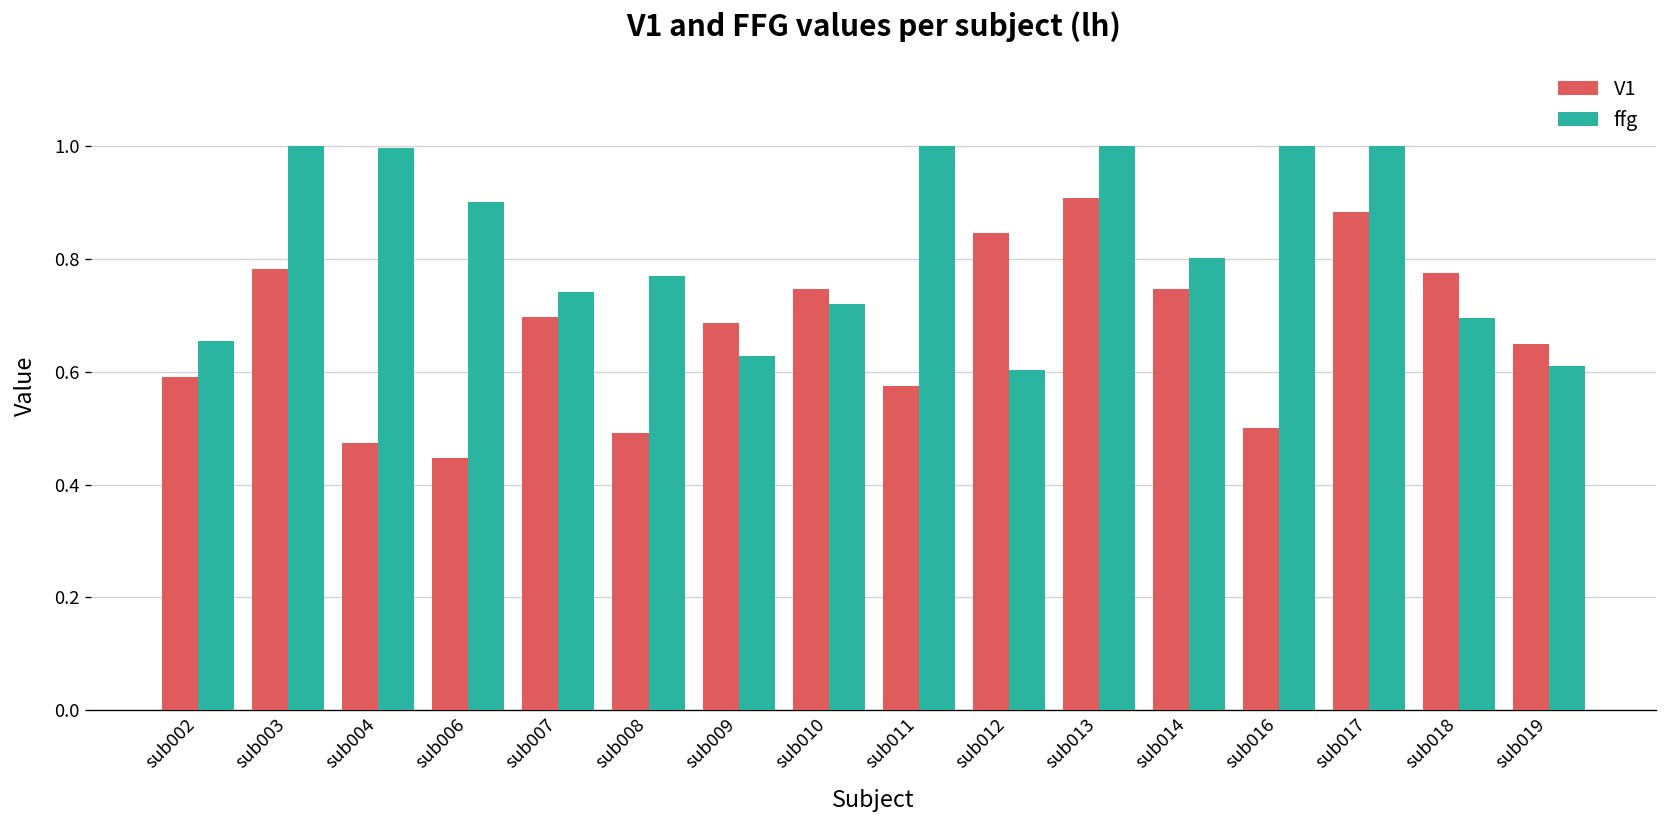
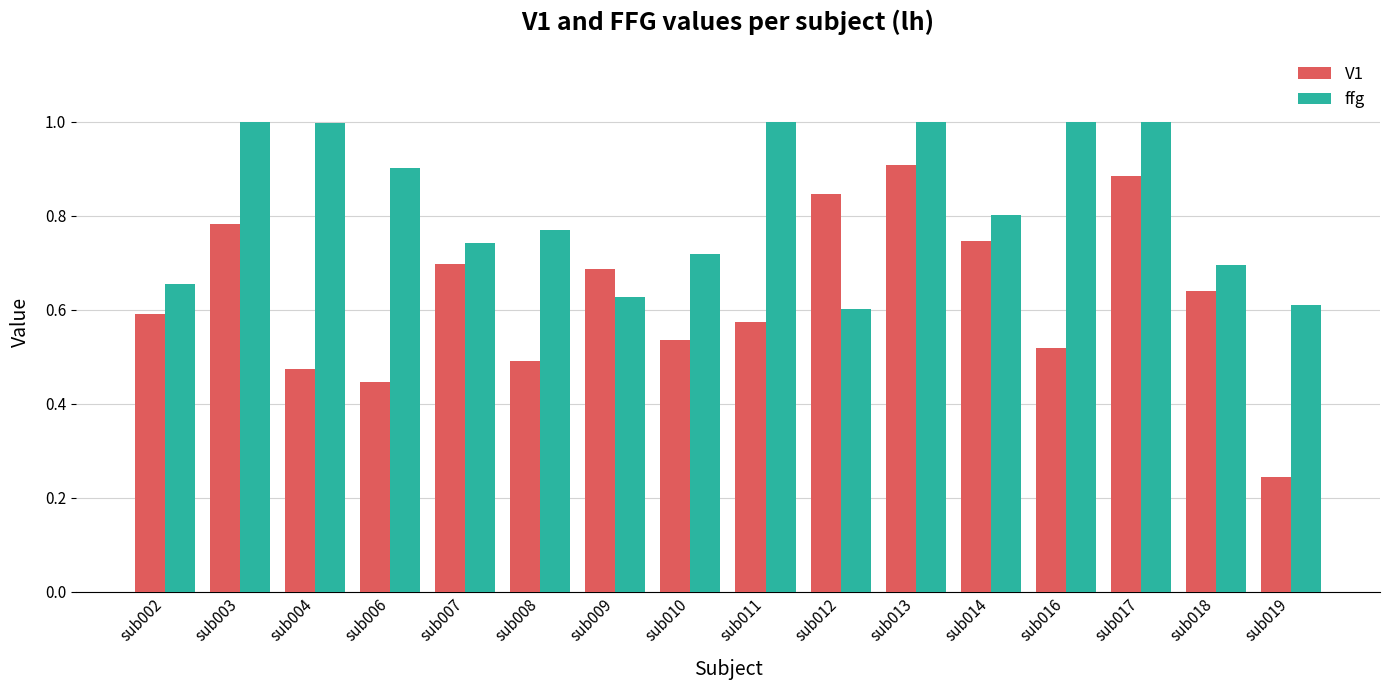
  {
    "V1": {
      "sub002": 0.59,
      "sub003": 0.78,
      "sub004": 0.47,
      "sub006": 0.45,
      "sub007": 0.70,
      "sub008": 0.49,
      "sub009": 0.69,
-     "sub010": 0.75,
+     "sub010": 0.54,
      "sub011": 0.57,
      "sub012": 0.85,
      "sub013": 0.91,
      "sub014": 0.75,
-     "sub016": 0.50,
+     "sub016": 0.52,
      "sub017": 0.88,
-     "sub018": 0.78,
-     "sub019": 0.65
+     "sub018": 0.64,
+     "sub019": 0.24
    },
    "ffg": {
      "sub002": 0.65,
      "sub003": 1.00,
      "sub004": 1.00,
      "sub006": 0.90,
      "sub007": 0.74,
      "sub008": 0.77,
      "sub009": 0.63,
      "sub010": 0.72,
      "sub011": 1.00,
      "sub012": 0.60,
      "sub013": 1.00,
      "sub014": 0.80,
      "sub016": 1.00,
      "sub017": 1.00,
      "sub018": 0.69,
      "sub019": 0.61
    }
  }
